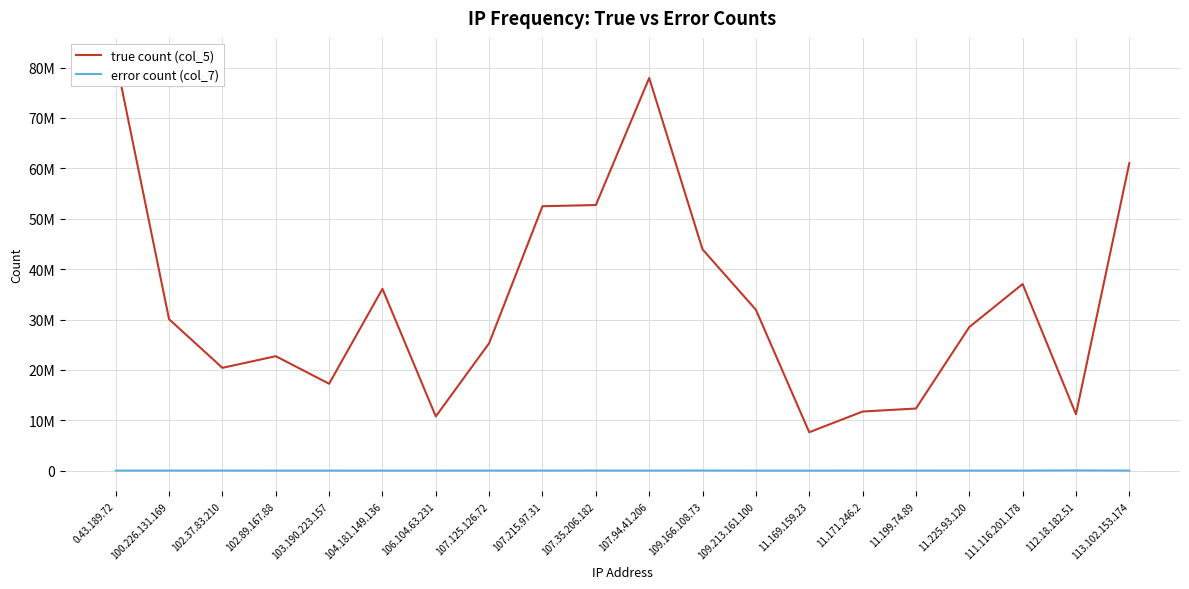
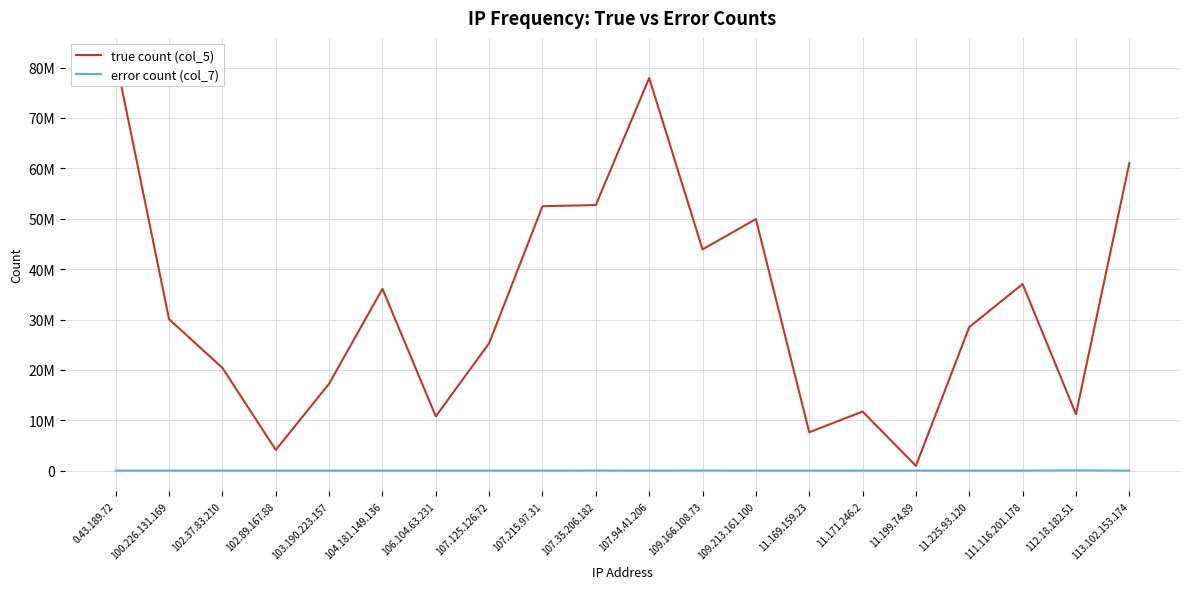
  {
    "true count (col_5)": {
      "100.226.131.169": 30000000,
      "102.37.83.210": 20000000,
-     "102.89.167.88": 23000000,
+     "102.89.167.88": 4000000,
      "103.190.223.157": 17000000,
      "104.181.149.136": 36000000,
      "106.104.63.231": 11000000,
      "107.125.126.72": 25000000,
      "107.215.97.31": 52000000,
      "107.35.206.182": 53000000,
      "107.94.41.206": 78000000,
      "109.166.108.73": 44000000,
-     "109.213.161.100": 32000000,
+     "109.213.161.100": 50000000,
      "11.169.159.23": 8000000,
      "11.171.246.2": 12000000,
-     "11.199.74.89": 12000000,
+     "11.199.74.89": 1000000,
      "11.225.93.120": 28000000,
      "111.116.201.178": 37000000,
      "112.18.182.51": 11000000,
      "113.102.153.174": 61000000
    },
    "error count (col_7)": {
      "0.43.189.72": 0,
      "100.226.131.169": 0,
      "102.37.83.210": 0,
      "102.89.167.88": 0,
      "103.190.223.157": 0,
      "104.181.149.136": 0,
      "106.104.63.231": 0,
      "107.125.126.72": 0,
      "107.215.97.31": 0,
      "107.35.206.182": 0,
      "107.94.41.206": 0,
      "109.166.108.73": 0,
      "109.213.161.100": 0,
      "11.169.159.23": 0,
      "11.171.246.2": 0,
      "11.199.74.89": 0,
      "11.225.93.120": 0,
      "111.116.201.178": 0,
      "112.18.182.51": 0,
      "113.102.153.174": 0
    }
  }
